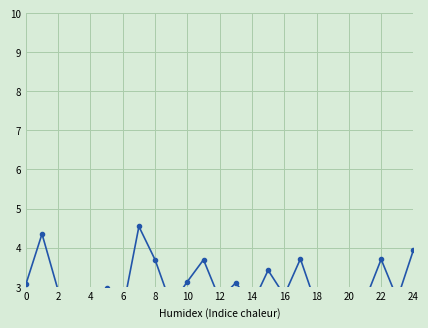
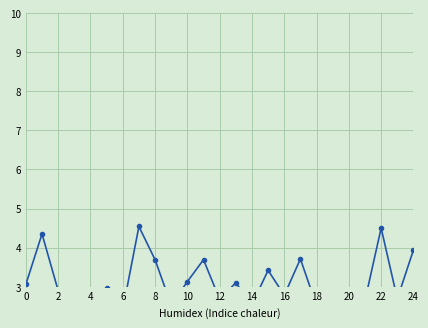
  {
    "0": 3.1,
    "8": 3.7,
    "10": 3.1,
-   "22": 3.7,
+   "22": 4.5,
    "24": 3.9
  }
